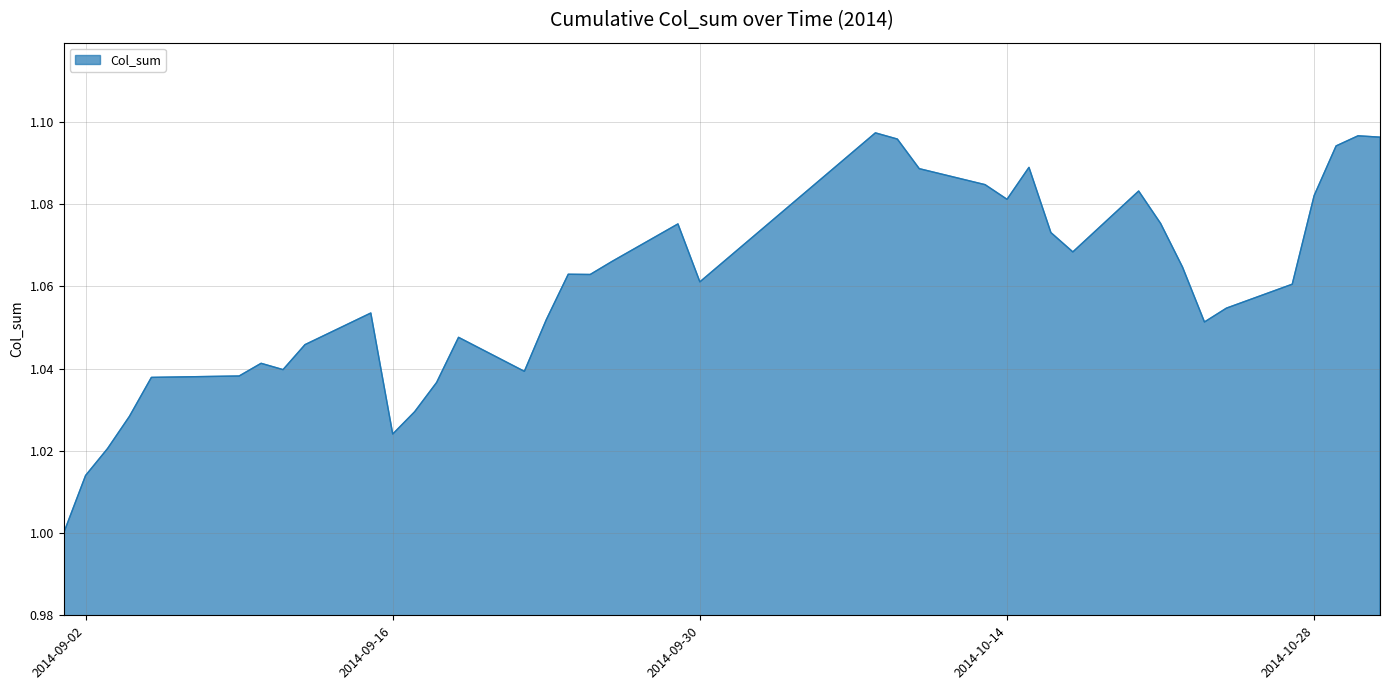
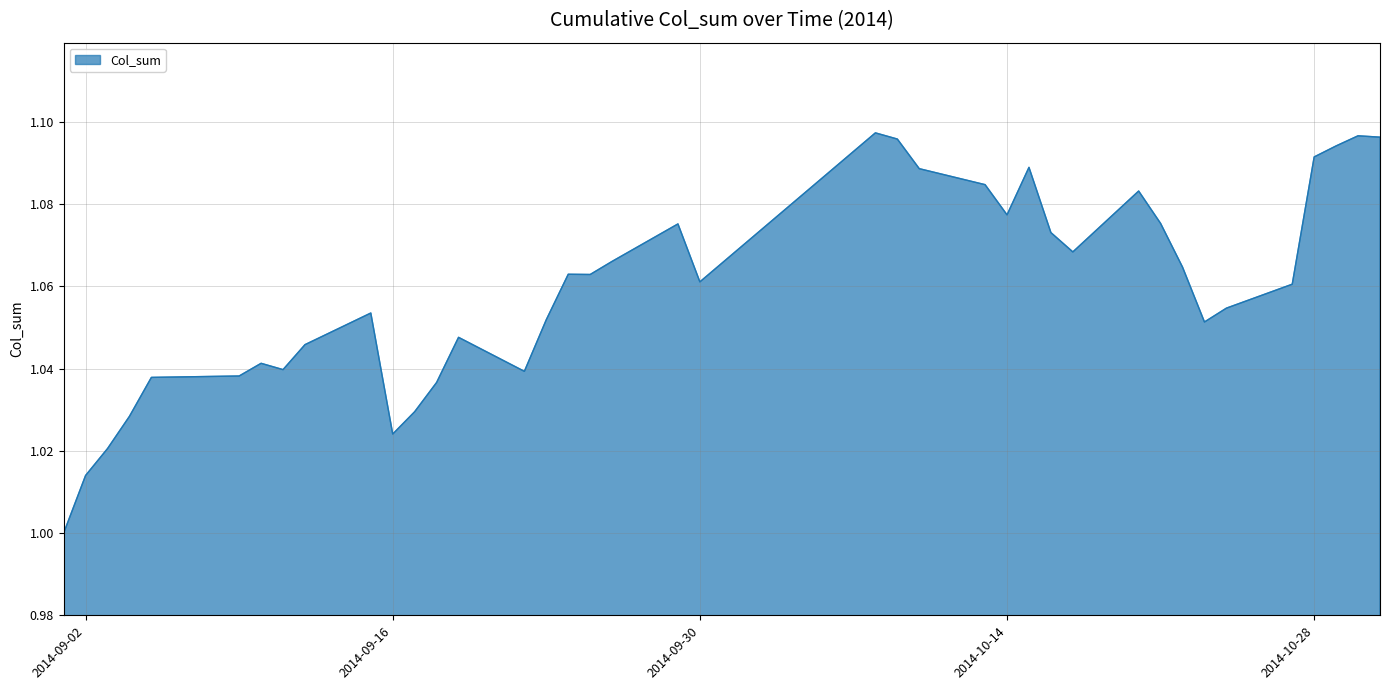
  {
    "2014-09-02": 1.014,
    "2014-09-16": 1.024,
    "2014-09-30": 1.061,
-   "2014-10-14": 1.081,
-   "2014-10-28": 1.082
+   "2014-10-14": 1.077,
+   "2014-10-28": 1.092
  }
